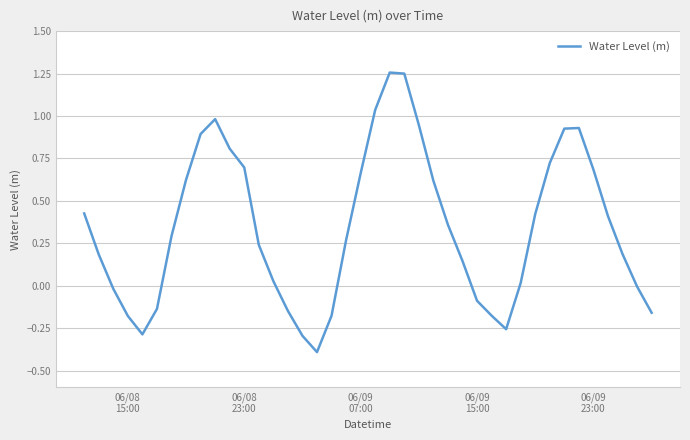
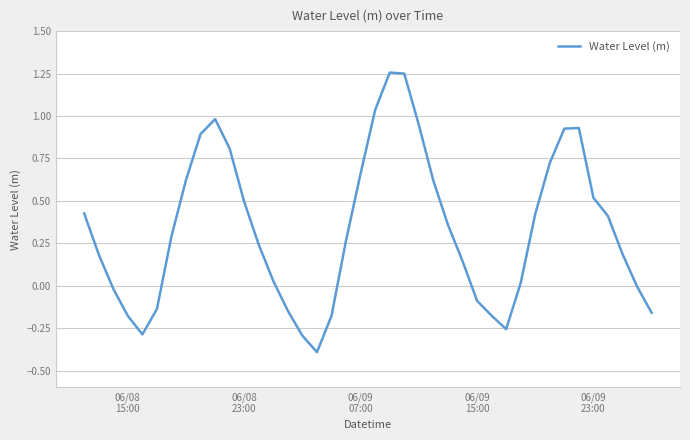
  {
    "06/08 15:00": -0.18,
-   "06/08 23:00": 0.70,
+   "06/08 23:00": 0.49,
    "06/09 07:00": 0.66,
    "06/09 15:00": -0.09,
-   "06/09 23:00": 0.68
+   "06/09 23:00": 0.52
  }
